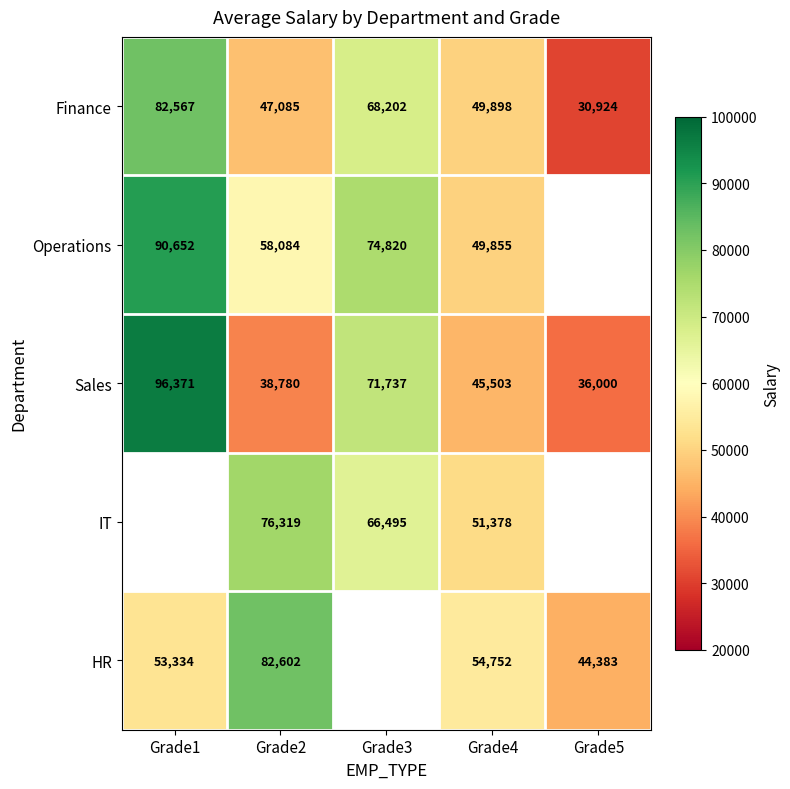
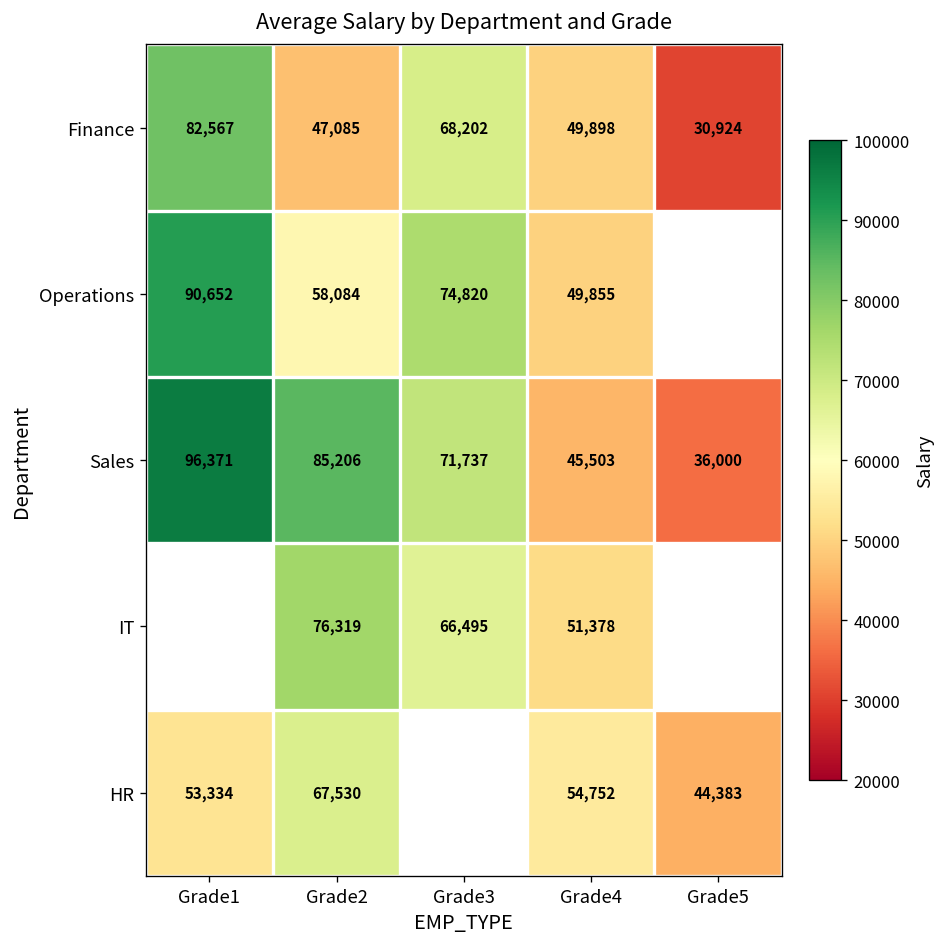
  {
    "Finance": {
      "Grade1": "82,567",
      "Grade2": "47,085",
      "Grade3": "68,202",
      "Grade4": "49,898",
      "Grade5": "30,924"
    },
    "Operations": {
      "Grade1": "90,652",
      "Grade2": "58,084",
      "Grade3": "74,820",
      "Grade4": "49,855"
    },
    "Sales": {
      "Grade1": "96,371",
-     "Grade2": "38,780",
+     "Grade2": "85,206",
      "Grade3": "71,737",
      "Grade4": "45,503",
      "Grade5": "36,000"
    },
    "IT": {
      "Grade2": "76,319",
      "Grade3": "66,495",
      "Grade4": "51,378"
    },
    "HR": {
      "Grade1": "53,334",
-     "Grade2": "82,602",
+     "Grade2": "67,530",
      "Grade4": "54,752",
      "Grade5": "44,383"
    }
  }
